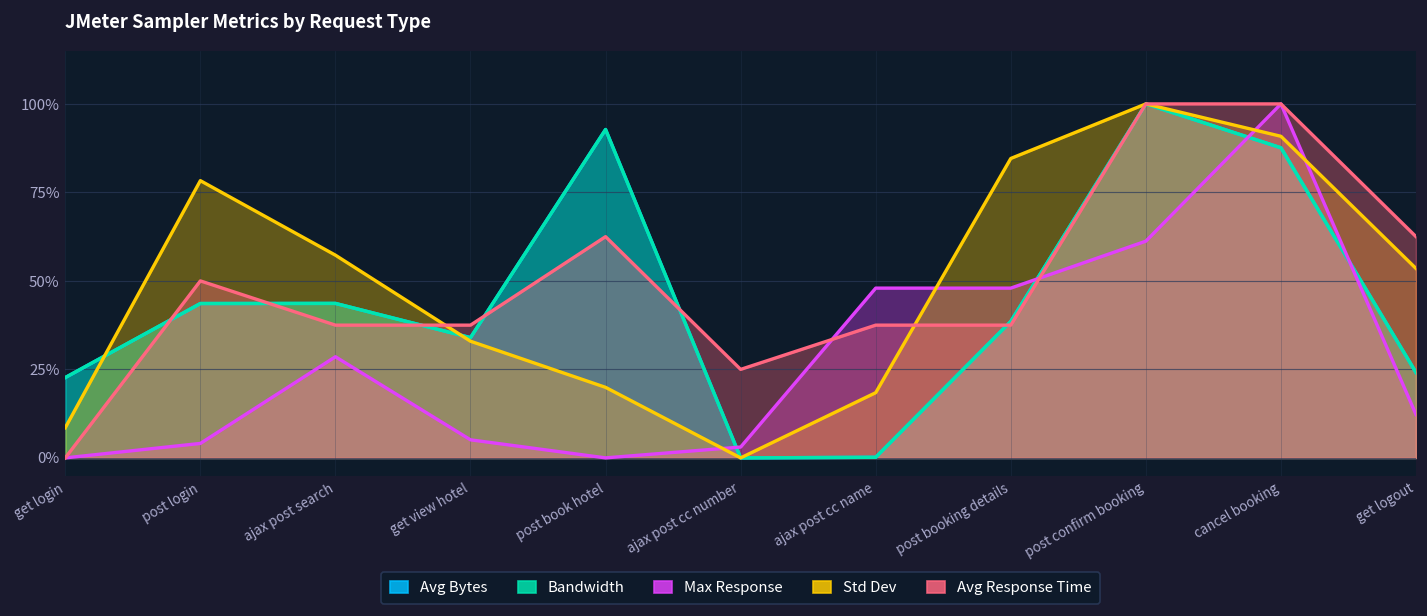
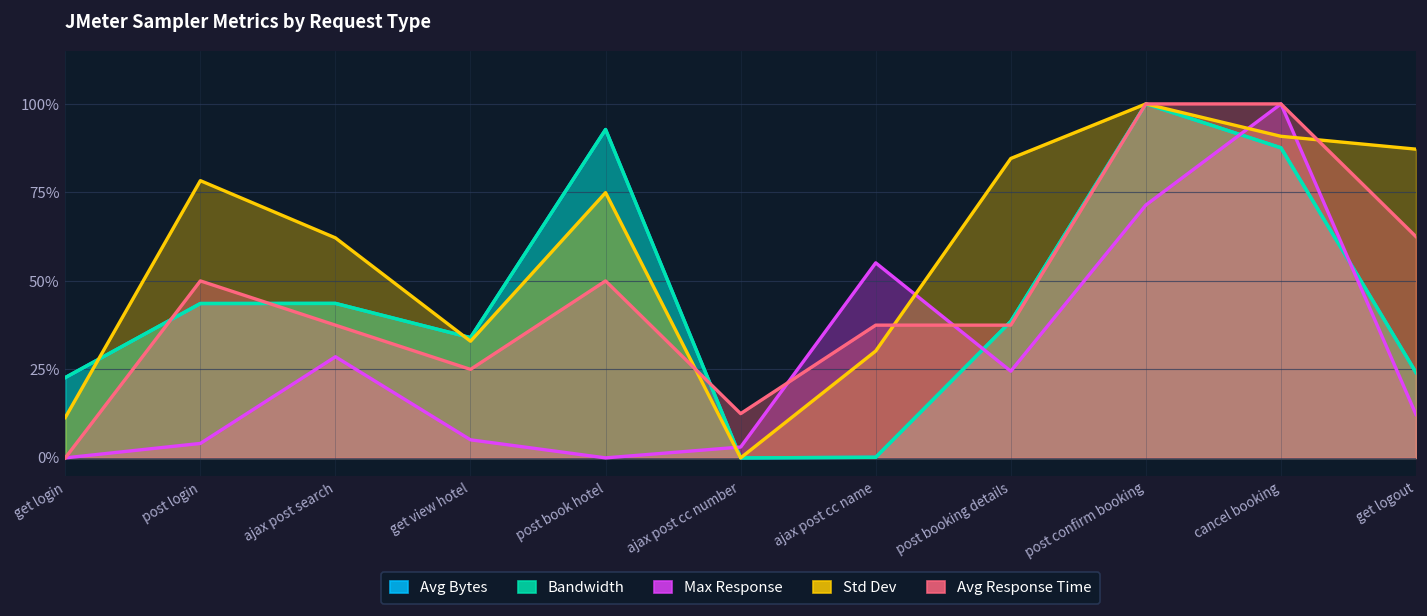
  {
    "Max Response": {
      "post login": "4%",
      "ajax post search": "29%",
      "get view hotel": "5%",
      "post book hotel": "0%",
      "ajax post cc number": "3%",
-     "ajax post cc name": "48%",
-     "post booking details": "48%",
-     "post confirm booking": "61%",
+     "ajax post cc name": "55%",
+     "post booking details": "24%",
+     "post confirm booking": "71%",
      "get logout": "12%"
    },
    "Std Dev": {
-     "get login": "9%",
+     "get login": "11%",
      "post login": "78%",
-     "ajax post search": "57%",
+     "ajax post search": "62%",
      "get view hotel": "33%",
-     "post book hotel": "20%",
-     "ajax post cc name": "18%",
+     "post book hotel": "75%",
+     "ajax post cc name": "30%",
      "post booking details": "85%",
      "cancel booking": "91%",
-     "get logout": "54%"
+     "get logout": "87%"
    },
    "Avg Response Time": {
      "post login": "50%",
      "ajax post search": "38%",
-     "get view hotel": "38%",
-     "post book hotel": "63%",
-     "ajax post cc number": "25%",
+     "get view hotel": "25%",
+     "post book hotel": "50%",
+     "ajax post cc number": "13%",
      "ajax post cc name": "38%",
      "post booking details": "38%",
      "get logout": "63%"
    }
  }
